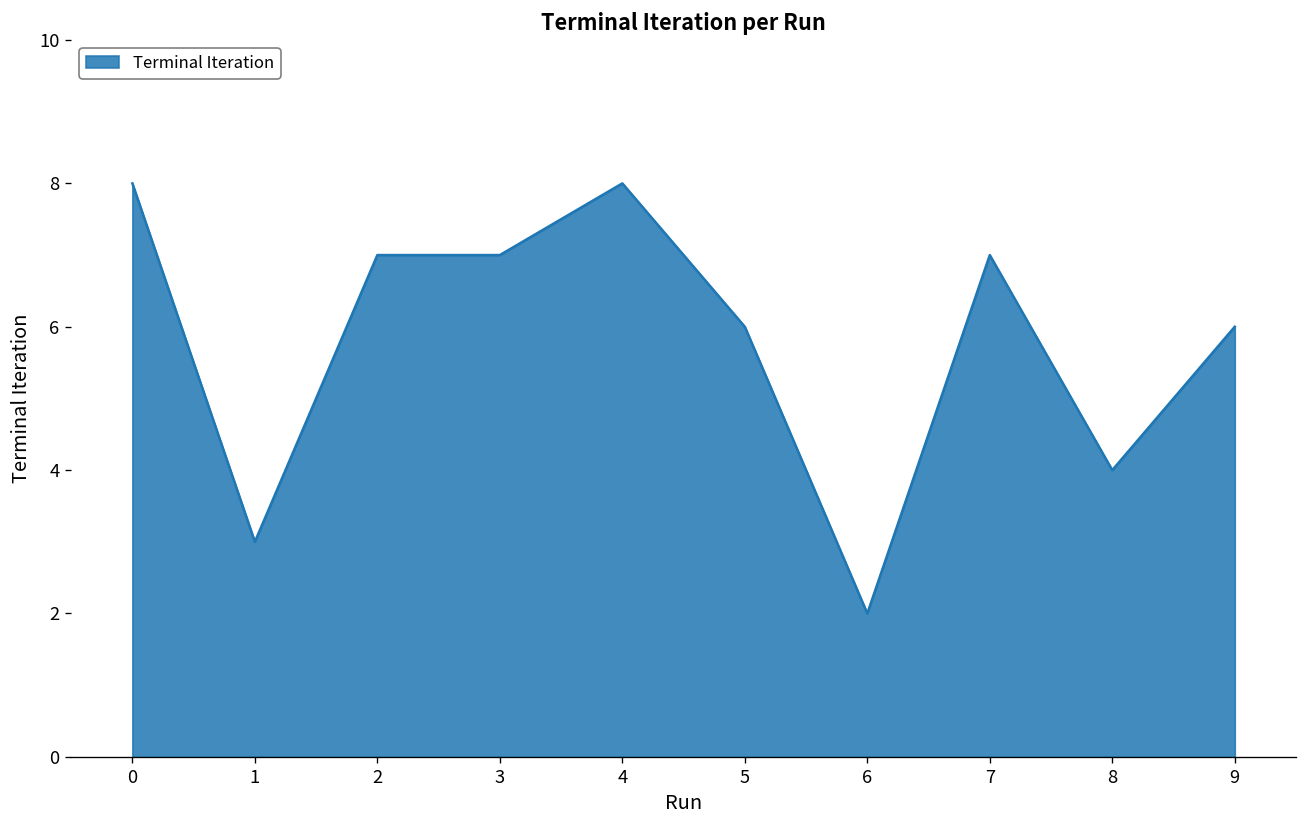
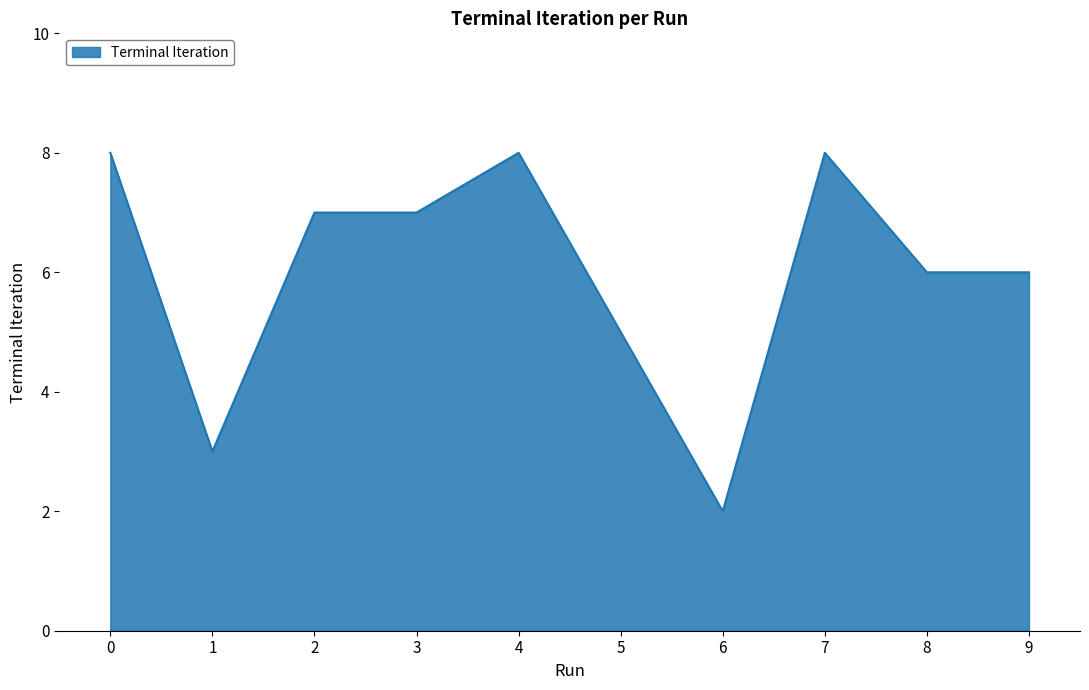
  {
    "0": 8,
    "1": 3,
    "2": 7,
    "3": 7,
    "4": 8,
-   "5": 6,
+   "5": 5,
    "6": 2,
-   "7": 7,
-   "8": 4,
+   "7": 8,
+   "8": 6,
    "9": 6
  }
